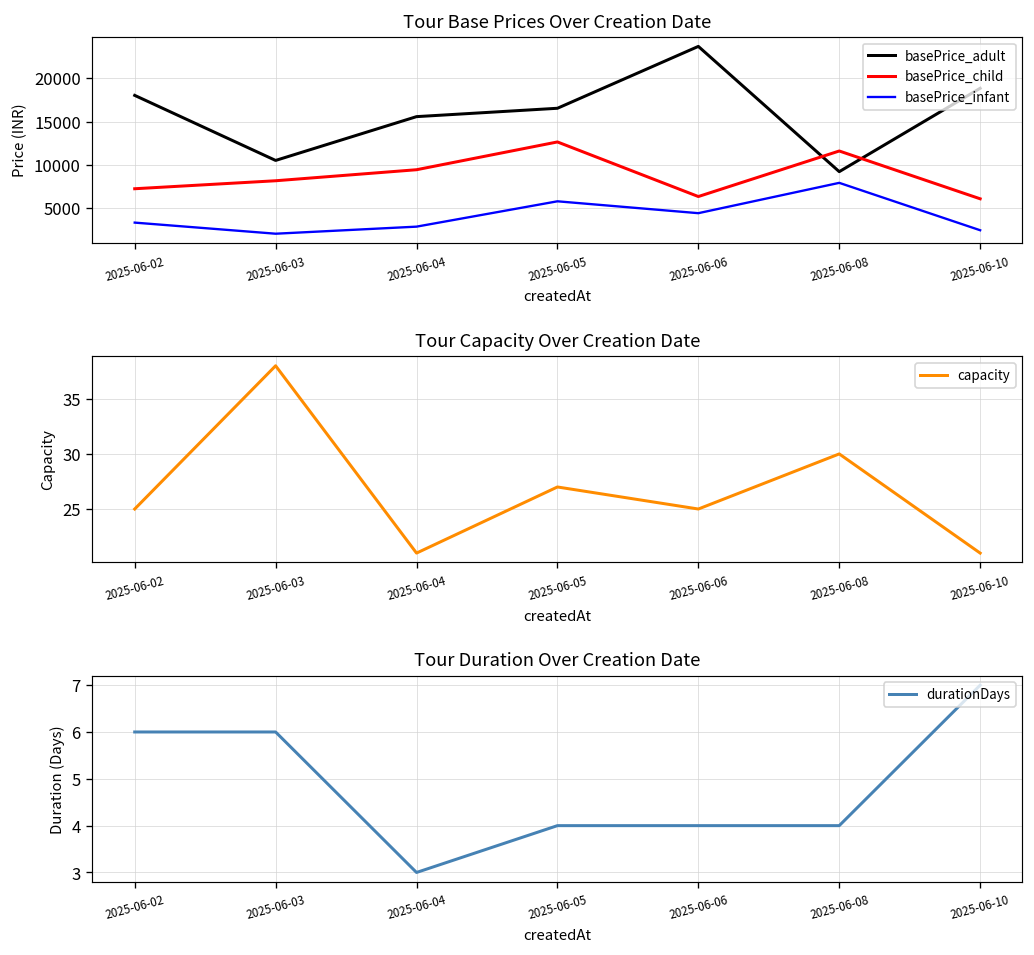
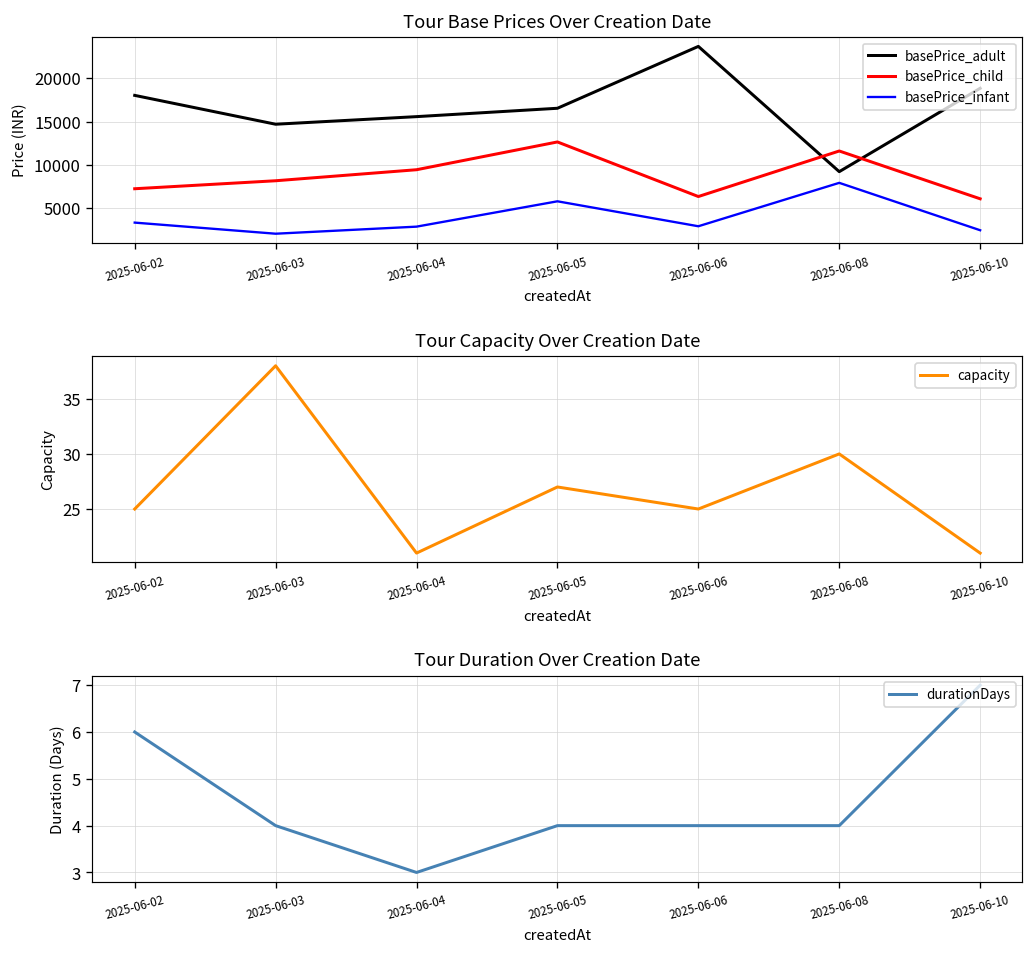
  {
    "Tour Base Prices Over Creation Date": {
      "basePrice_adult": {
        "2025-06-02": 18000,
-       "2025-06-03": 11000,
+       "2025-06-03": 15000,
        "2025-06-04": 16000,
        "2025-06-05": 17000,
        "2025-06-06": 24000,
        "2025-06-08": 9000
      },
      "basePrice_child": {
        "2025-06-02": 7000,
        "2025-06-03": 8000,
        "2025-06-04": 9000,
        "2025-06-05": 13000,
        "2025-06-06": 6000,
        "2025-06-08": 12000,
        "2025-06-10": 6000
      },
      "basePrice_infant": {
        "2025-06-02": 3000,
        "2025-06-03": 2000,
        "2025-06-04": 3000,
        "2025-06-05": 6000,
-       "2025-06-06": 4000,
+       "2025-06-06": 3000,
        "2025-06-08": 8000,
        "2025-06-10": 2000
      }
    },
    "Tour Capacity Over Creation Date": {
      "2025-06-02": 25,
      "2025-06-03": 38,
      "2025-06-04": 21,
      "2025-06-05": 27,
      "2025-06-06": 25,
      "2025-06-08": 30,
      "2025-06-10": 21
    },
    "Tour Duration Over Creation Date": {
      "2025-06-02": 6,
-     "2025-06-03": 6,
+     "2025-06-03": 4,
      "2025-06-04": 3,
      "2025-06-05": 4,
      "2025-06-06": 4,
      "2025-06-08": 4
    }
  }
